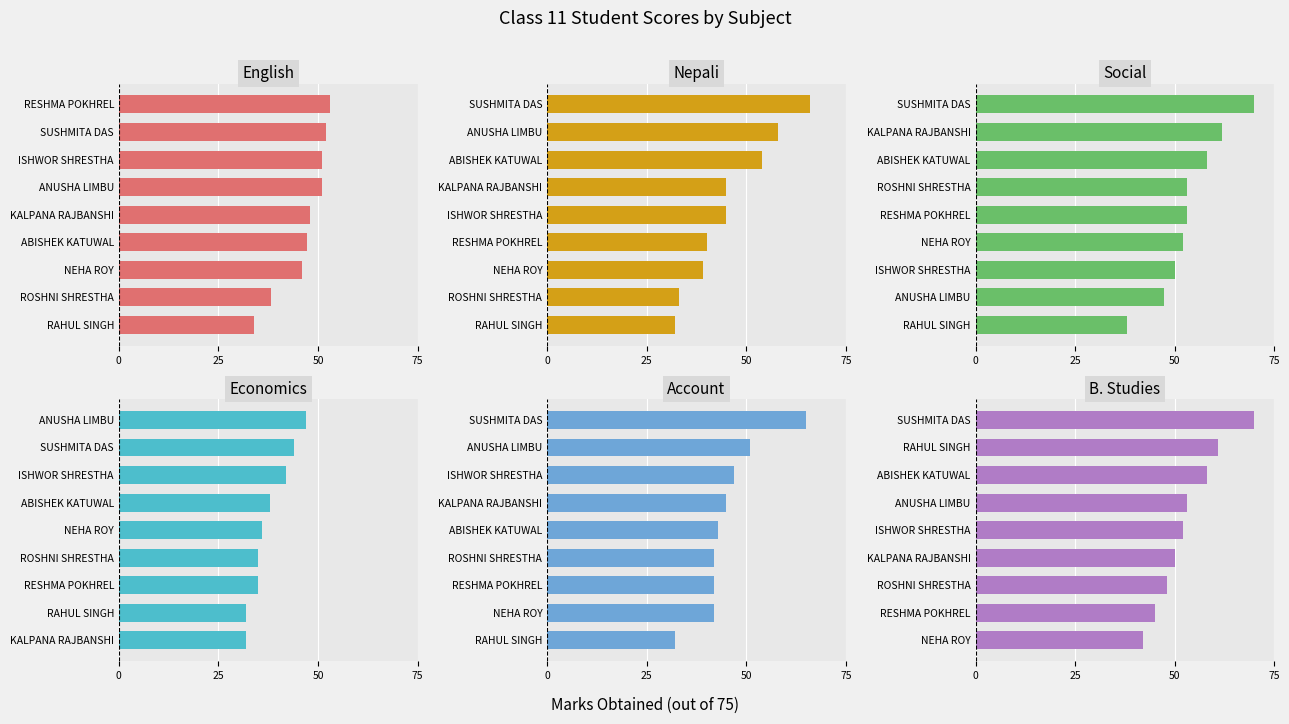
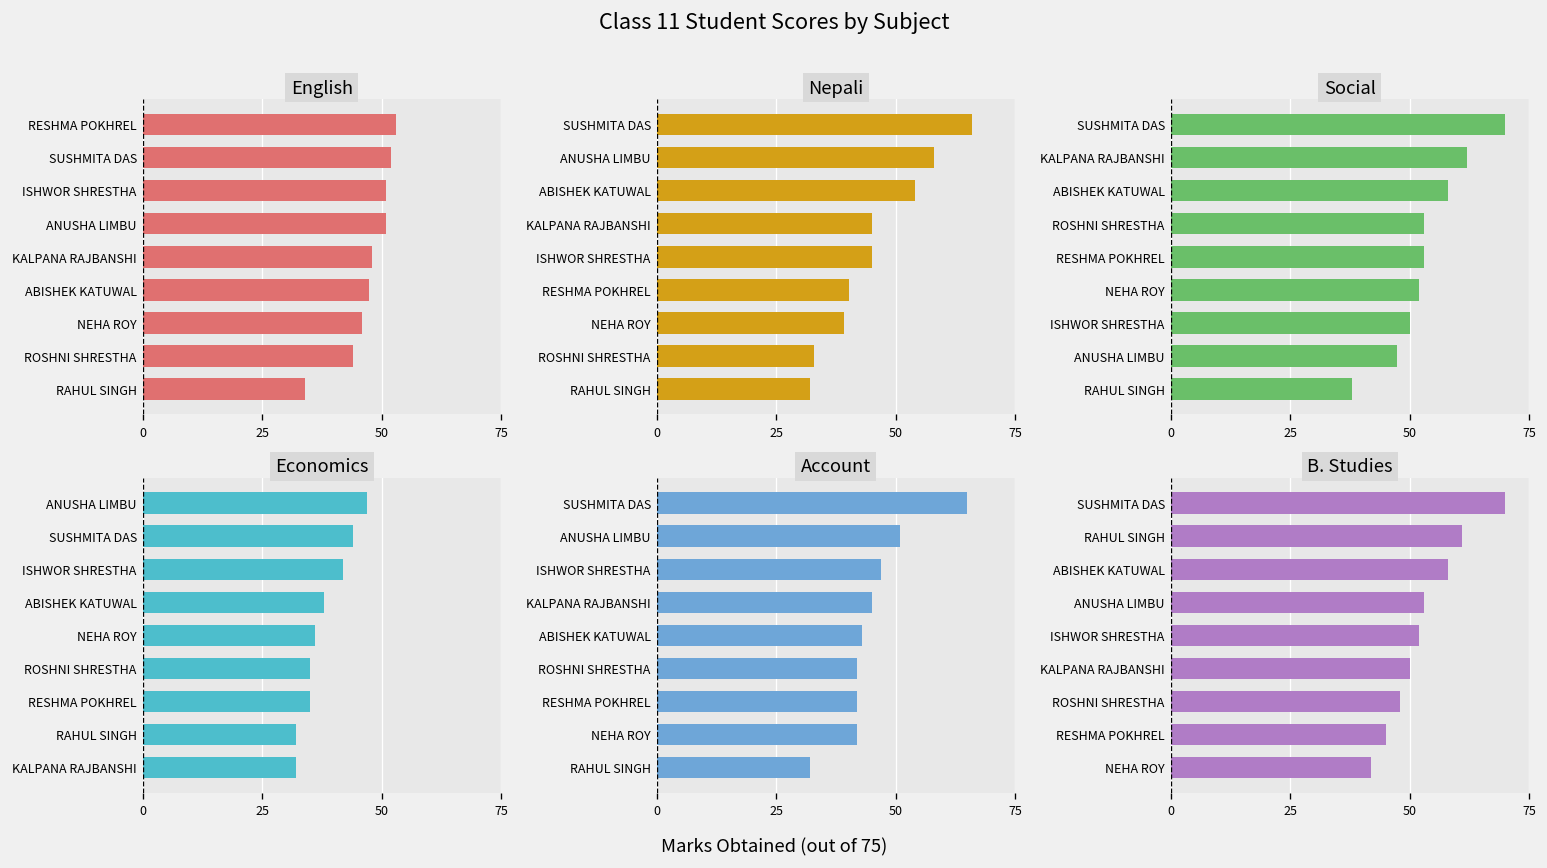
  {
    "English": {
      "RESHMA POKHREL": 53,
      "SUSHMITA DAS": 52,
      "ISHWOR SHRESTHA": 51,
      "ANUSHA LIMBU": 51,
      "KALPANA RAJBANSHI": 48,
      "ABISHEK KATUWAL": 47,
      "NEHA ROY": 46,
-     "ROSHNI SHRESTHA": 38,
+     "ROSHNI SHRESTHA": 44,
      "RAHUL SINGH": 34
    },
    "Nepali": {
      "SUSHMITA DAS": 66,
      "ANUSHA LIMBU": 58,
      "ABISHEK KATUWAL": 54,
      "KALPANA RAJBANSHI": 45,
      "ISHWOR SHRESTHA": 45,
      "RESHMA POKHREL": 40,
      "NEHA ROY": 39,
      "ROSHNI SHRESTHA": 33,
      "RAHUL SINGH": 32
    },
    "Social": {
      "SUSHMITA DAS": 70,
      "KALPANA RAJBANSHI": 62,
      "ABISHEK KATUWAL": 58,
      "ROSHNI SHRESTHA": 53,
      "RESHMA POKHREL": 53,
      "NEHA ROY": 52,
      "ISHWOR SHRESTHA": 50,
      "ANUSHA LIMBU": 47,
      "RAHUL SINGH": 38
    },
    "Economics": {
      "ANUSHA LIMBU": 47,
      "SUSHMITA DAS": 44,
      "ISHWOR SHRESTHA": 42,
      "ABISHEK KATUWAL": 38,
      "NEHA ROY": 36,
      "ROSHNI SHRESTHA": 35,
      "RESHMA POKHREL": 35,
      "RAHUL SINGH": 32,
      "KALPANA RAJBANSHI": 32
    },
    "Account": {
      "SUSHMITA DAS": 65,
      "ANUSHA LIMBU": 51,
      "ISHWOR SHRESTHA": 47,
      "KALPANA RAJBANSHI": 45,
      "ABISHEK KATUWAL": 43,
      "ROSHNI SHRESTHA": 42,
      "RESHMA POKHREL": 42,
      "NEHA ROY": 42,
      "RAHUL SINGH": 32
    },
    "B. Studies": {
      "SUSHMITA DAS": 70,
      "RAHUL SINGH": 61,
      "ABISHEK KATUWAL": 58,
      "ANUSHA LIMBU": 53,
      "ISHWOR SHRESTHA": 52,
      "KALPANA RAJBANSHI": 50,
      "ROSHNI SHRESTHA": 48,
      "RESHMA POKHREL": 45,
      "NEHA ROY": 42
    }
  }
